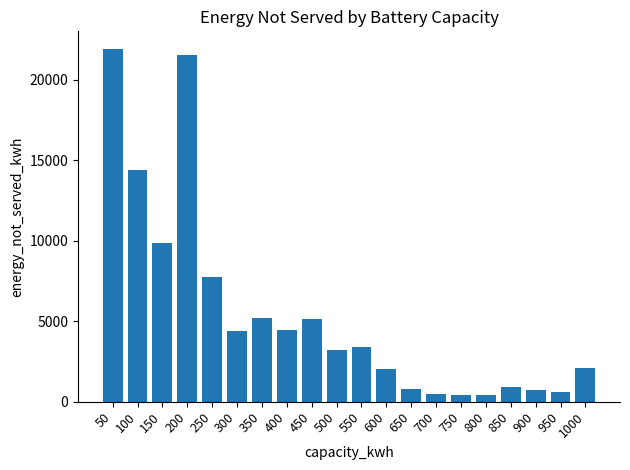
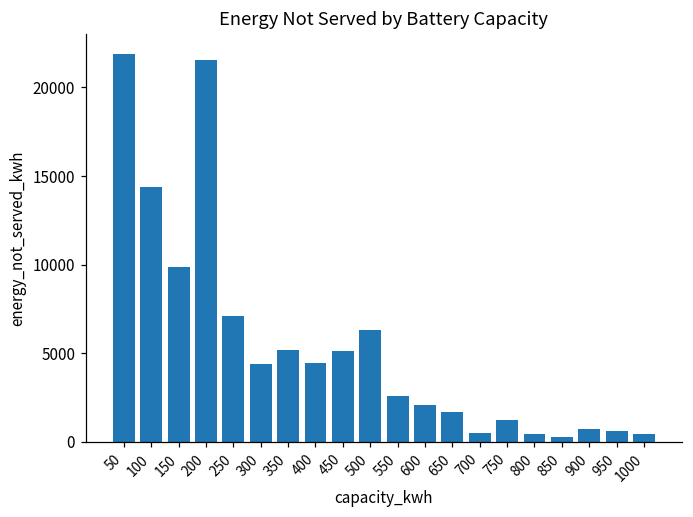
  {
    "50": 21900,
    "100": 14400,
    "150": 9900,
    "200": 21500,
-   "250": 7800,
+   "250": 7100,
    "300": 4400,
    "350": 5200,
    "400": 4500,
    "450": 5100,
-   "500": 3200,
-   "550": 3400,
+   "500": 6300,
+   "550": 2600,
    "600": 2100,
-   "650": 800,
+   "650": 1700,
    "700": 500,
-   "750": 400,
+   "750": 1300,
    "800": 400,
-   "850": 900,
+   "850": 300,
    "900": 700,
    "950": 600,
-   "1000": 2100
+   "1000": 500
  }
